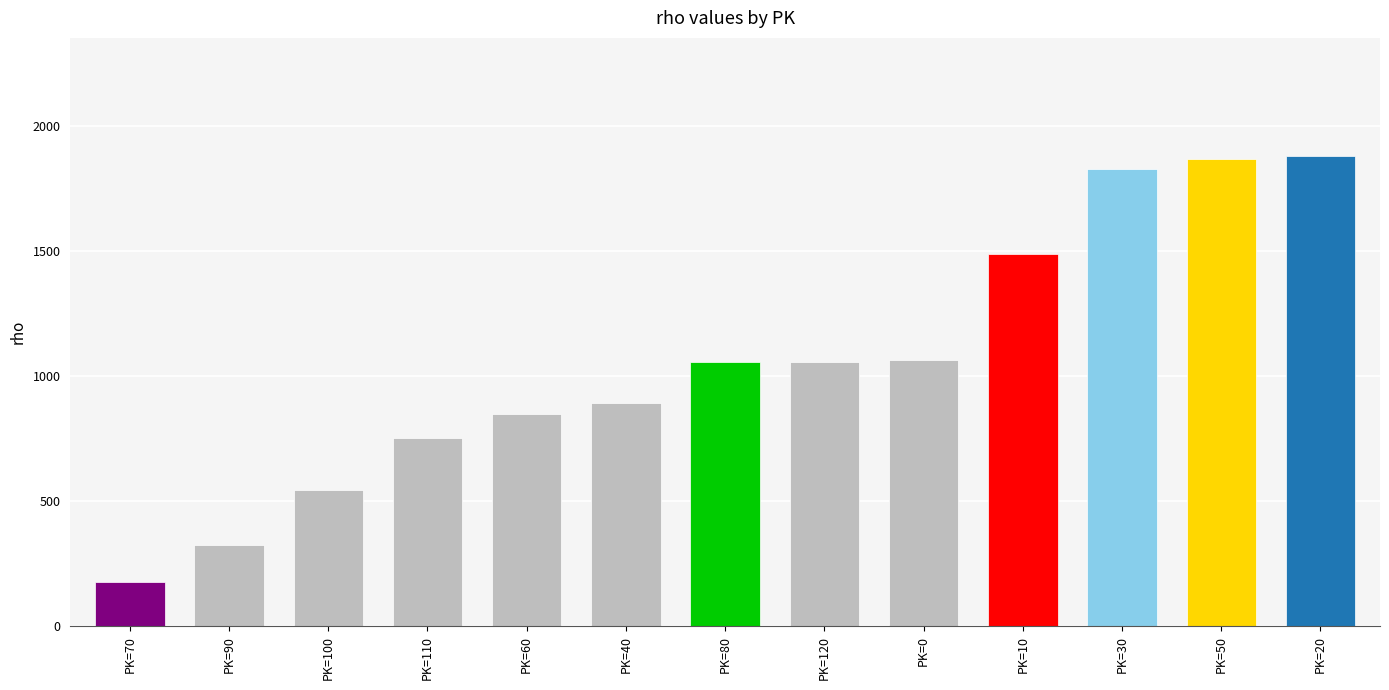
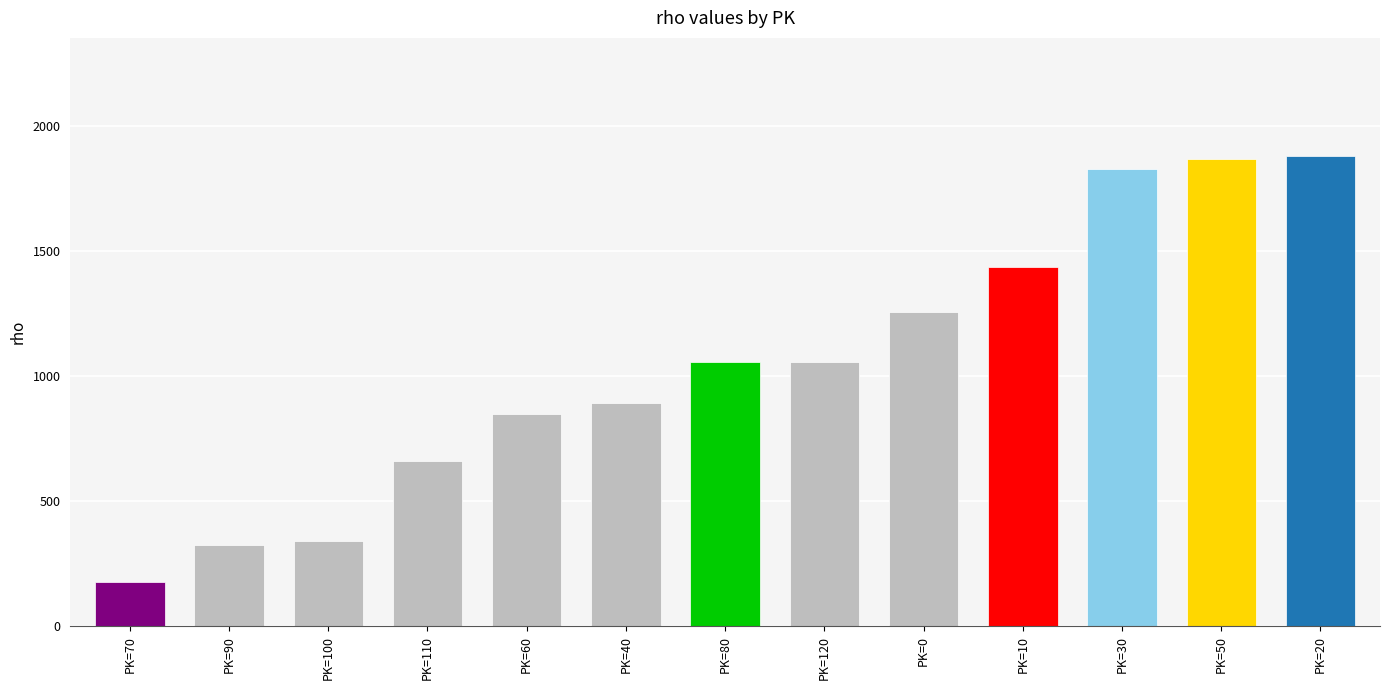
  {
    "PK=70": 180,
    "PK=90": 330,
-   "PK=100": 550,
-   "PK=110": 750,
+   "PK=100": 340,
+   "PK=110": 660,
    "PK=60": 850,
    "PK=40": 890,
    "PK=80": 1060,
    "PK=120": 1060,
-   "PK=0": 1060,
-   "PK=10": 1490,
+   "PK=0": 1260,
+   "PK=10": 1440,
    "PK=30": 1830,
    "PK=50": 1870,
    "PK=20": 1880
  }
